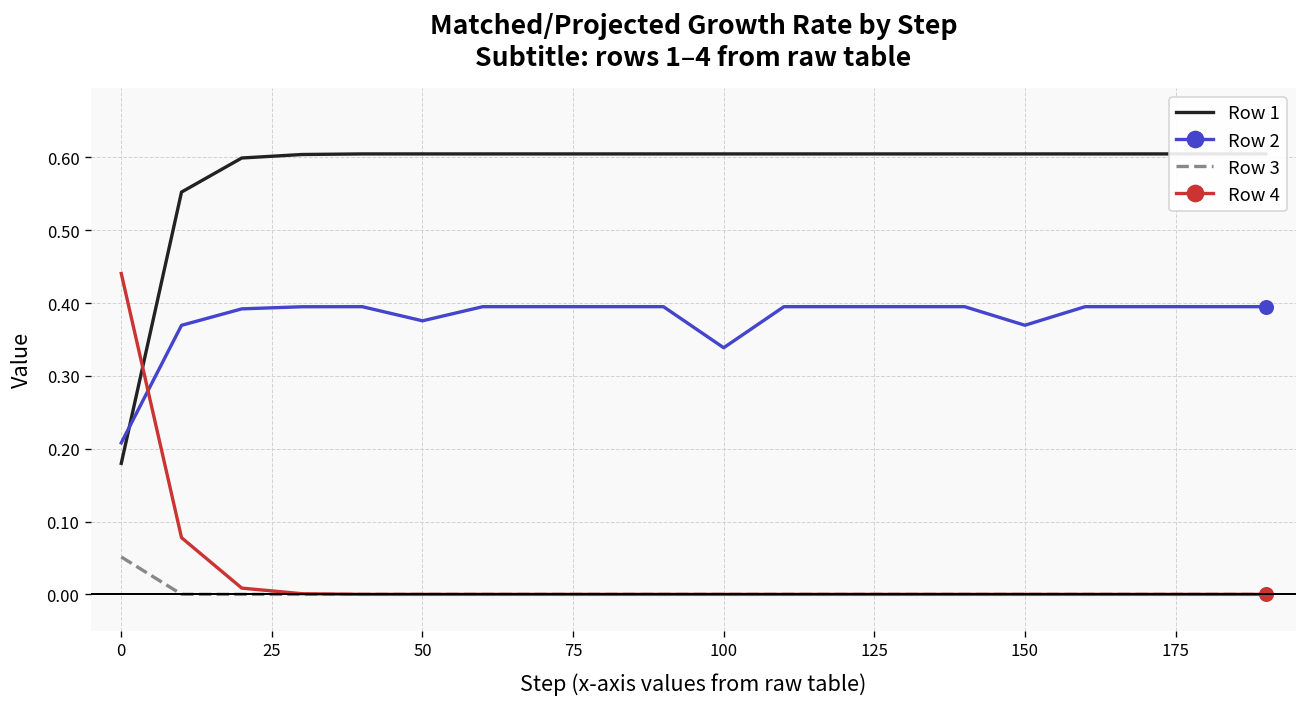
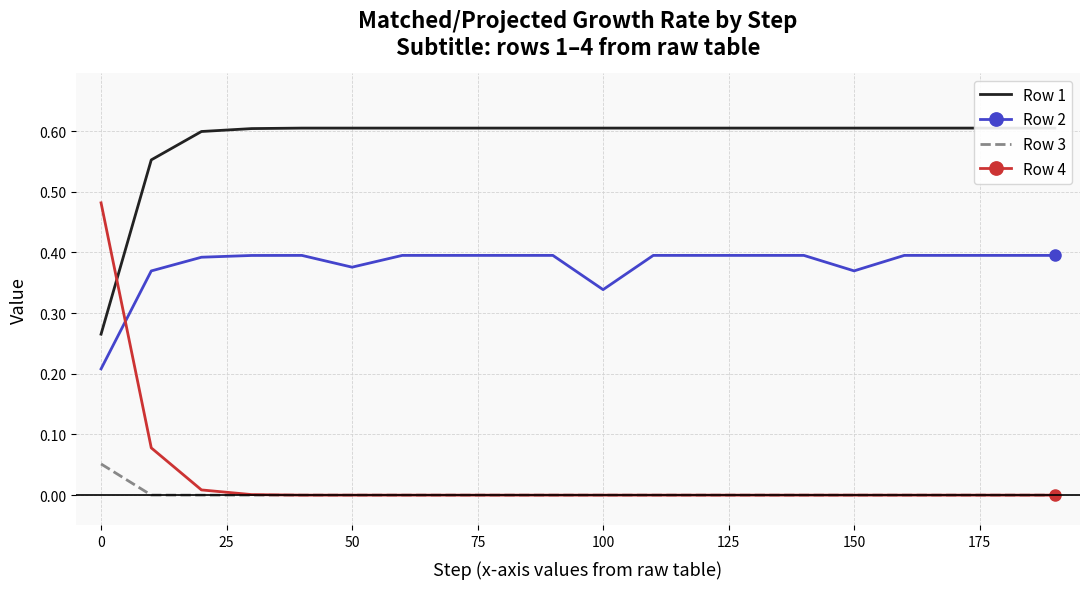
  {
    "Row 1": {
-     "0": 0.18,
+     "0": 0.27,
      "50": 0.60,
      "100": 0.60,
      "150": 0.60
    },
    "Row 2": {
      "0": 0.21,
      "50": 0.38,
      "100": 0.34,
      "150": 0.37
    },
    "Row 3": {
      "0": 0.05
    },
    "Row 4": {
-     "0": 0.44
+     "0": 0.48
    }
  }
